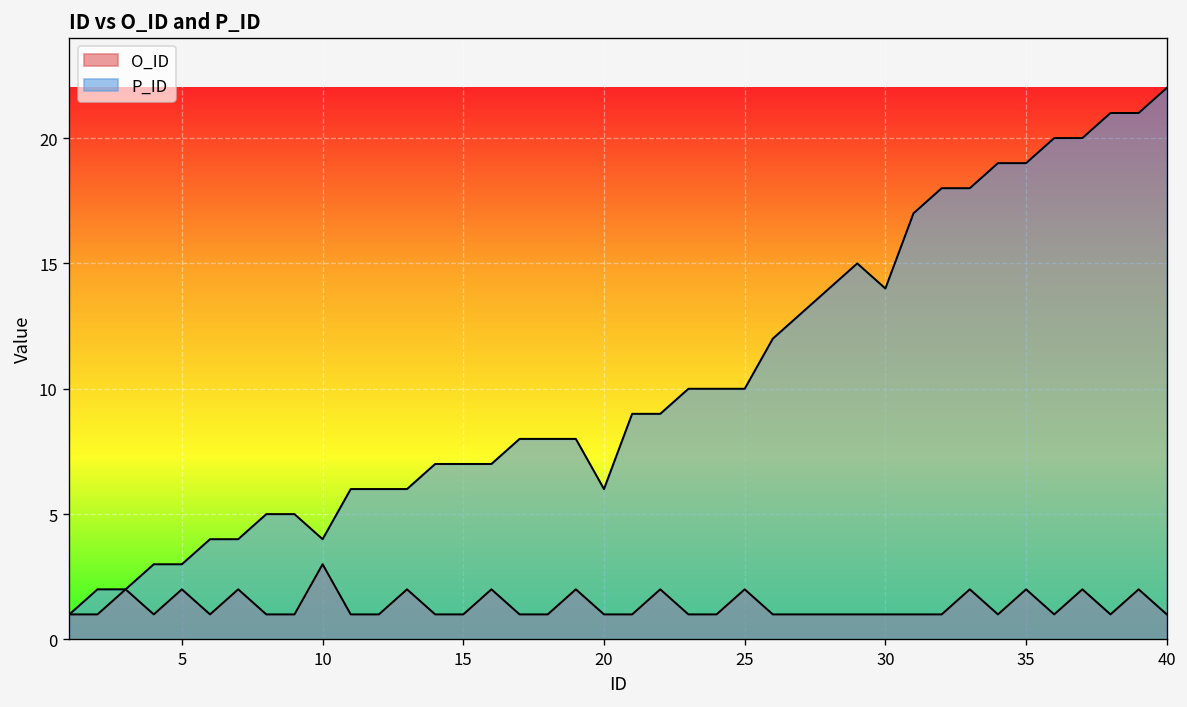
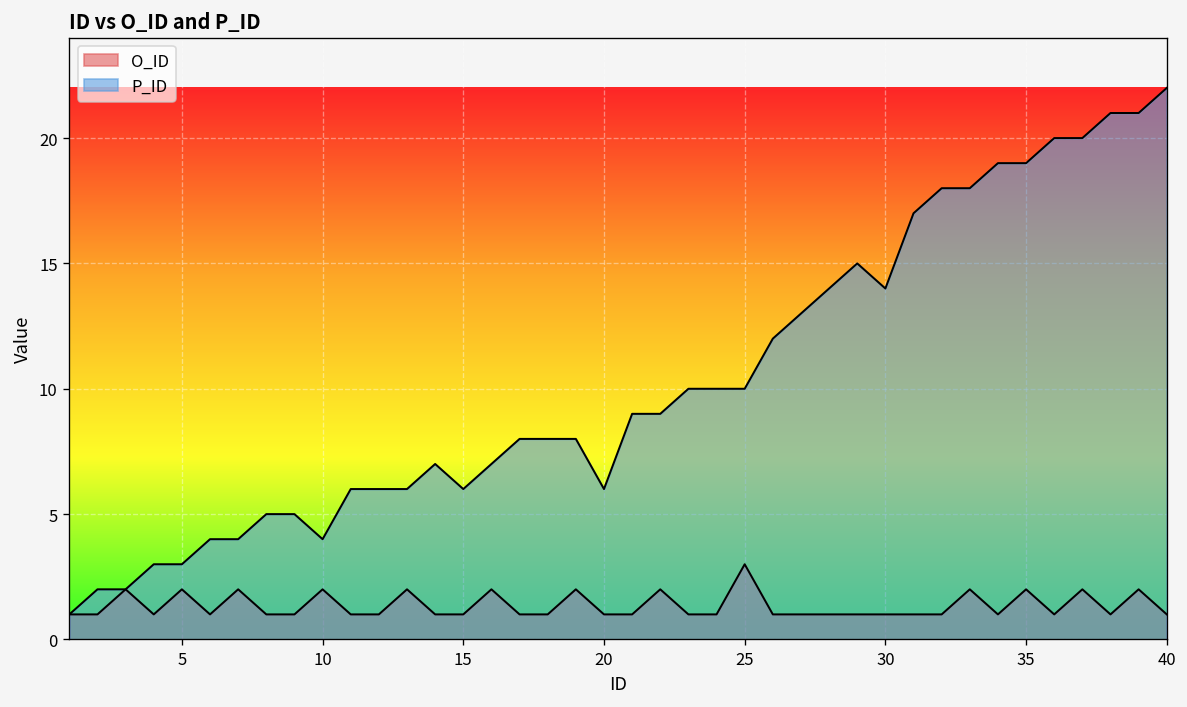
  {
    "O_ID": {
      "5": 2,
-     "10": 3,
+     "10": 2,
      "15": 1,
      "20": 1,
-     "25": 2,
+     "25": 3,
      "30": 1,
      "35": 2,
      "40": 1
    },
    "P_ID": {
      "5": 3,
      "10": 4,
-     "15": 7,
+     "15": 6,
      "20": 6,
      "25": 10,
      "30": 14,
      "35": 19,
      "40": 22
    }
  }
